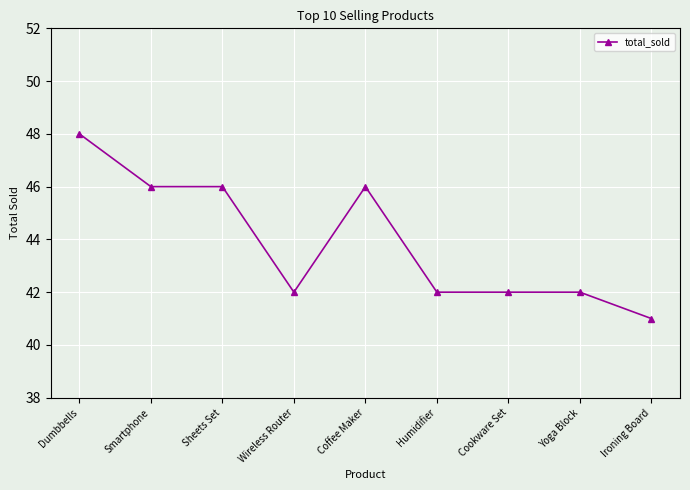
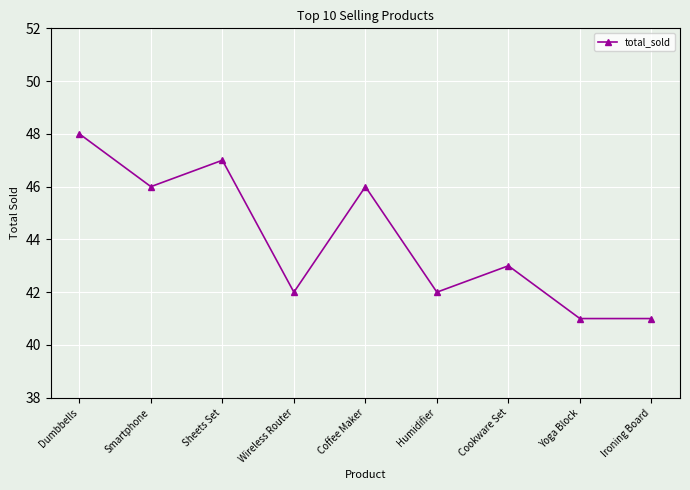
  {
    "Dumbbells": 48,
    "Smartphone": 46,
-   "Sheets Set": 46,
+   "Sheets Set": 47,
    "Wireless Router": 42,
    "Coffee Maker": 46,
    "Humidifier": 42,
-   "Cookware Set": 42,
-   "Yoga Block": 42,
+   "Cookware Set": 43,
+   "Yoga Block": 41,
    "Ironing Board": 41
  }
